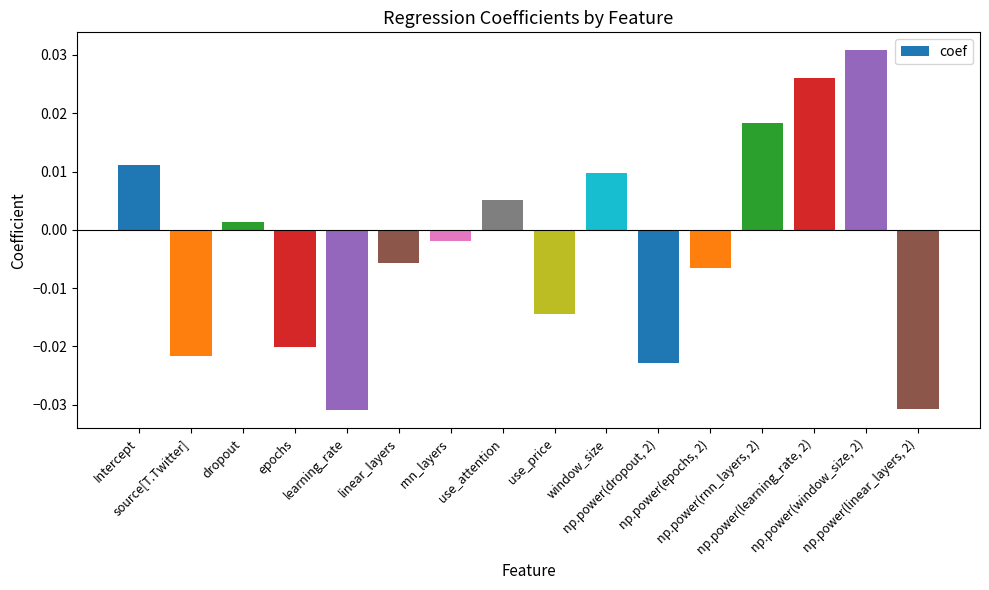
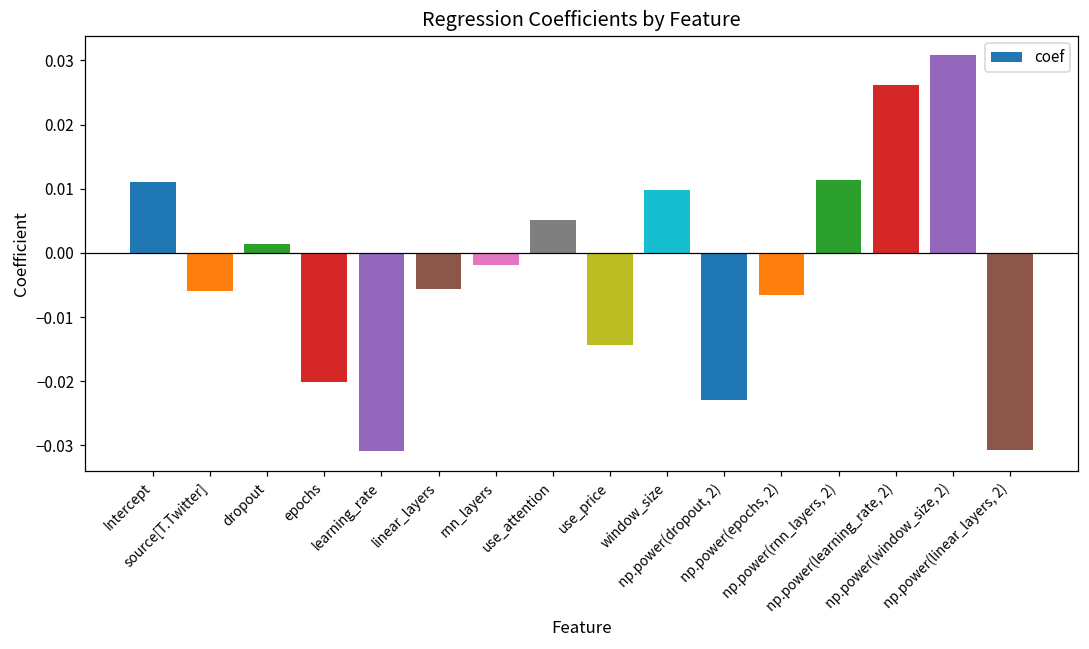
  {
    "Intercept": 0.011,
-   "source[T.Twitter]": -0.022,
+   "source[T.Twitter]": -0.006,
    "dropout": 0.001,
    "epochs": -0.020,
    "learning_rate": -0.031,
    "linear_layers": -0.006,
    "rnn_layers": -0.002,
    "use_attention": 0.005,
    "use_price": -0.014,
    "window_size": 0.010,
    "np.power(dropout, 2)": -0.023,
    "np.power(epochs, 2)": -0.007,
-   "np.power(rnn_layers, 2)": 0.018,
+   "np.power(rnn_layers, 2)": 0.011,
    "np.power(learning_rate, 2)": 0.026,
    "np.power(window_size, 2)": 0.031,
    "np.power(linear_layers, 2)": -0.031
  }
